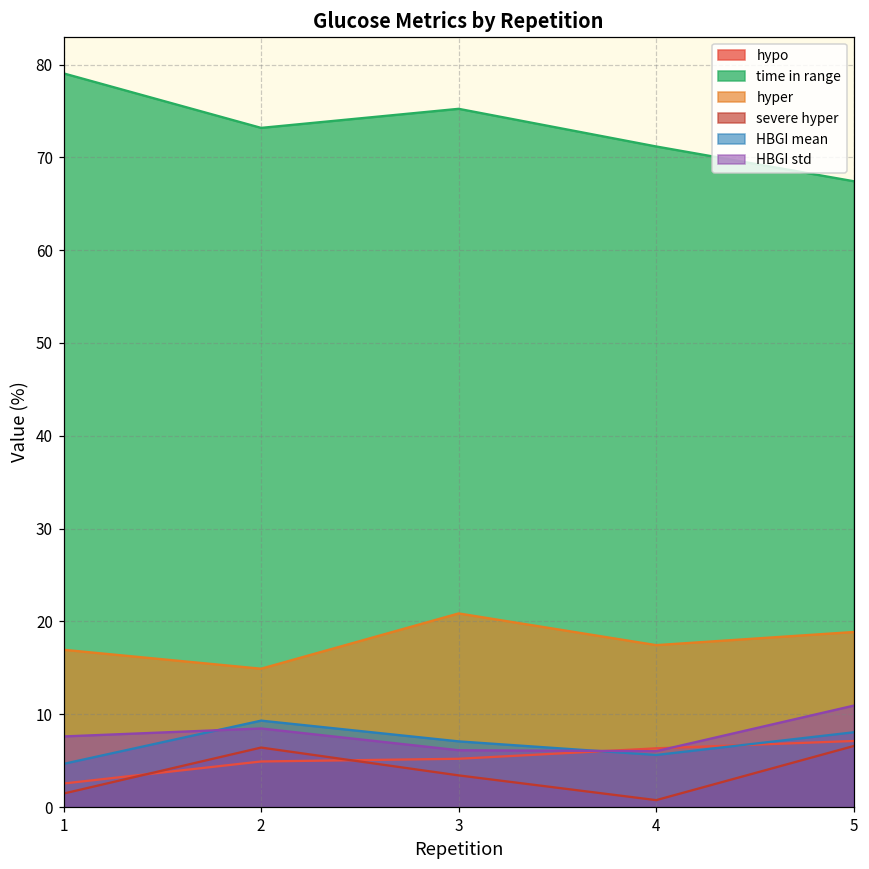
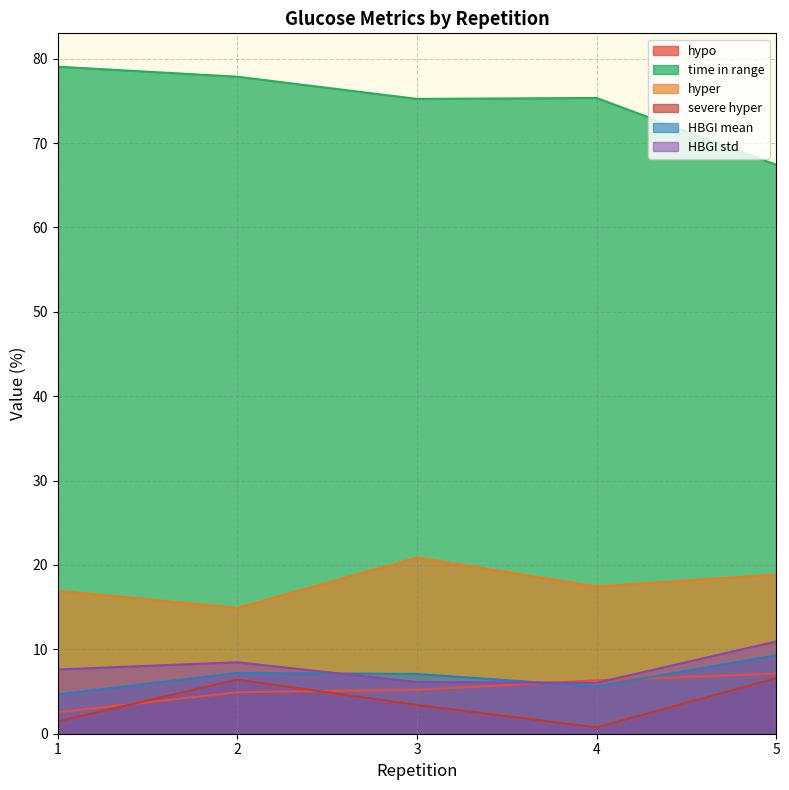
  {
    "time in range": {
      "1": 79,
-     "2": 73,
+     "2": 78,
      "3": 75,
-     "4": 71,
+     "4": 75,
      "5": 67
    },
    "HBGI mean": {
      "1": 5,
-     "2": 9,
+     "2": 7,
      "3": 7,
      "4": 6,
-     "5": 8
+     "5": 9
    },
    "HBGI std": {
      "1": 8,
      "2": 8,
      "3": 6,
      "4": 6,
      "5": 11
    }
  }
